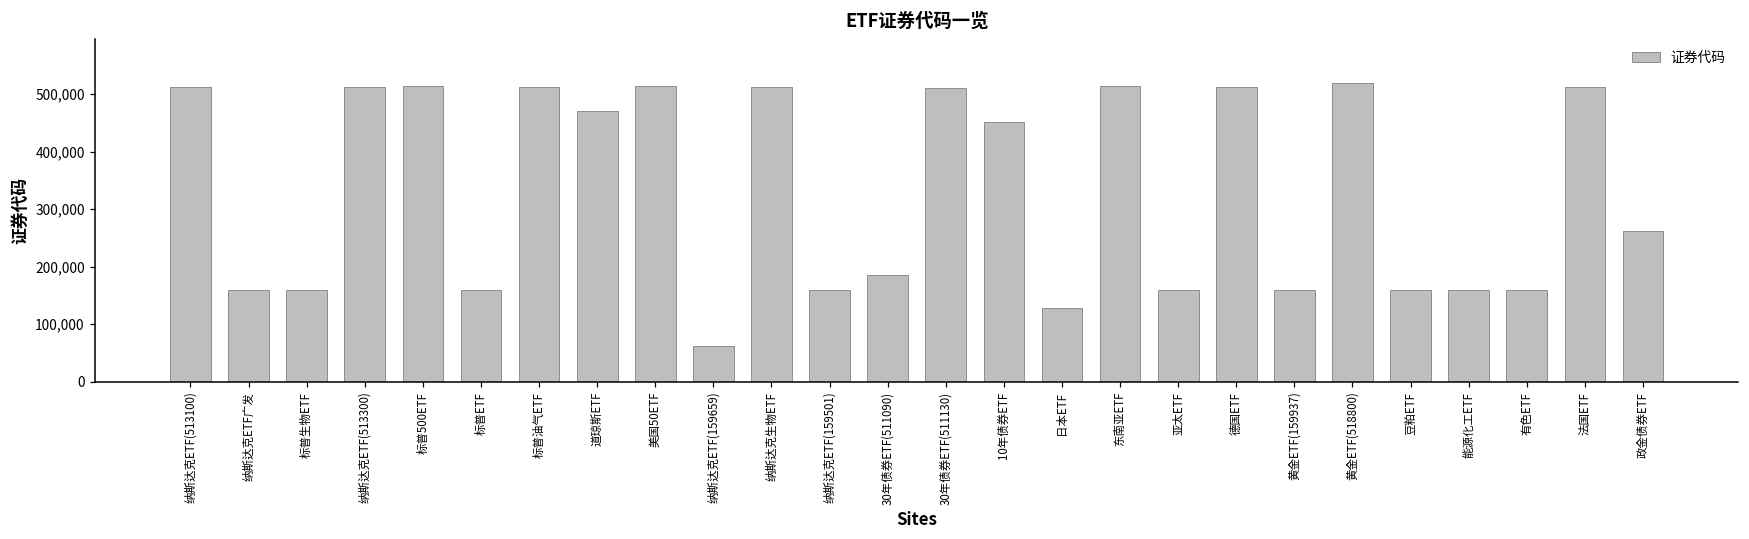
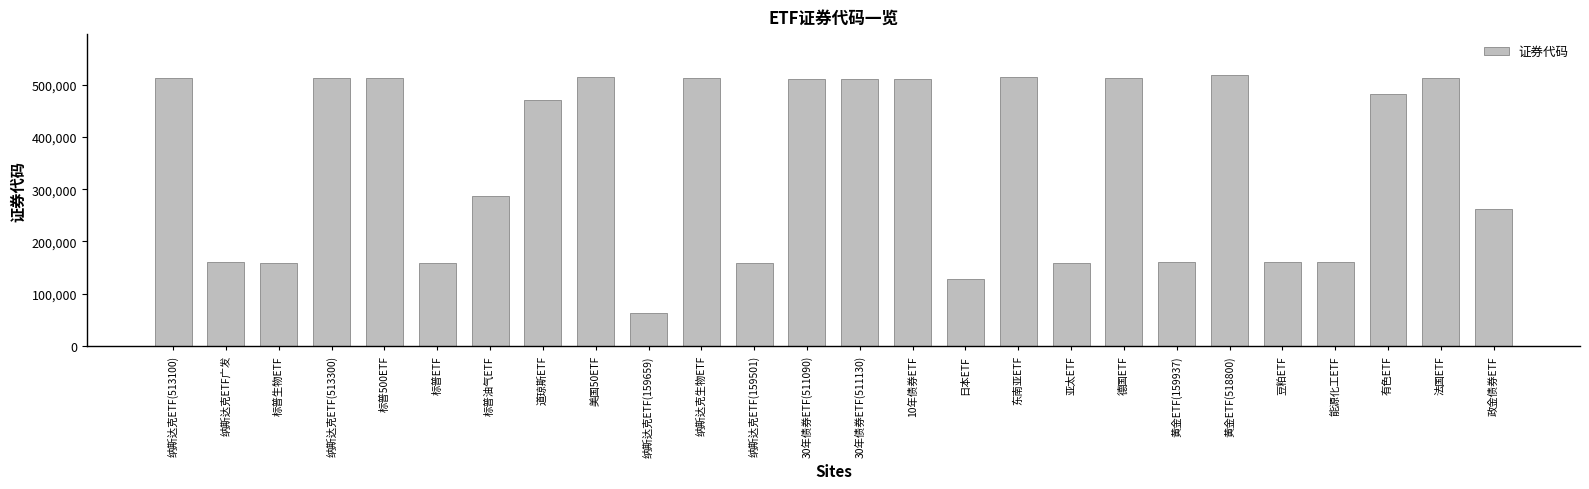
  {
    "纳斯达克ETF(513100)": "510,000",
    "纳斯达克ETF广发": "160,000",
    "标普生物ETF": "160,000",
    "纳斯达克ETF(513300)": "510,000",
    "标普500ETF": "510,000",
    "标普ETF": "160,000",
-   "标普油气ETF": "510,000",
+   "标普油气ETF": "290,000",
    "道琼斯ETF": "470,000",
    "美国50ETF": "510,000",
    "纳斯达克ETF(159659)": "60,000",
    "纳斯达克生物ETF": "510,000",
    "纳斯达克ETF(159501)": "160,000",
-   "30年债券ETF(511090)": "190,000",
+   "30年债券ETF(511090)": "510,000",
    "30年债券ETF(511130)": "510,000",
-   "10年债券ETF": "450,000",
+   "10年债券ETF": "510,000",
    "日本ETF": "130,000",
    "东南亚ETF": "510,000",
    "亚太ETF": "160,000",
    "德国ETF": "510,000",
    "黄金ETF(159937)": "160,000",
    "黄金ETF(518800)": "520,000",
    "豆粕ETF": "160,000",
    "能源化工ETF": "160,000",
-   "有色ETF": "160,000",
+   "有色ETF": "480,000",
    "法国ETF": "510,000",
    "政金债券ETF": "260,000"
  }
